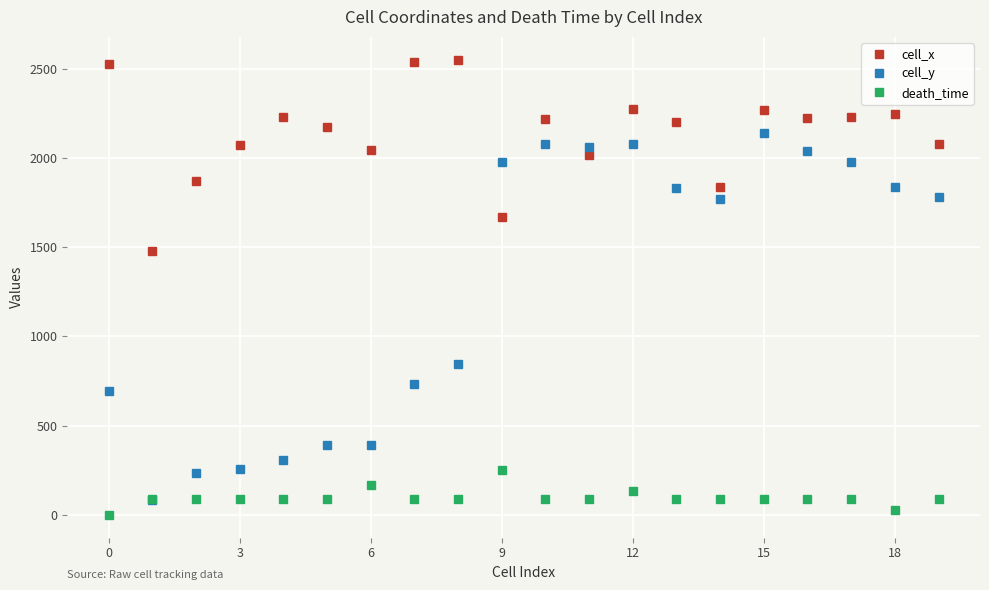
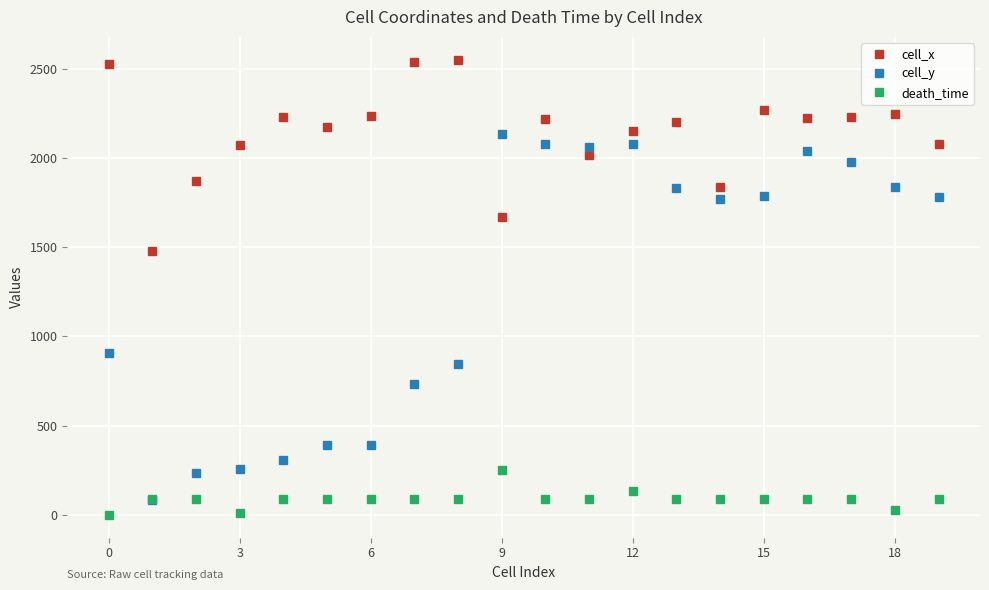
  {
    "cell_x": {
      "0": 2530,
      "3": 2070,
-     "6": 2050,
+     "6": 2230,
      "9": 1670,
-     "12": 2270,
+     "12": 2150,
      "15": 2270,
      "18": 2250
    },
    "cell_y": {
-     "0": 690,
+     "0": 910,
      "3": 260,
      "6": 390,
-     "9": 1980,
+     "9": 2130,
      "12": 2080,
-     "15": 2140,
+     "15": 1790,
      "18": 1830
    },
    "death_time": {
      "0": 0,
-     "3": 90,
-     "6": 170,
+     "3": 10,
+     "6": 90,
      "9": 250,
      "12": 140,
      "15": 90,
      "18": 30
    }
  }
